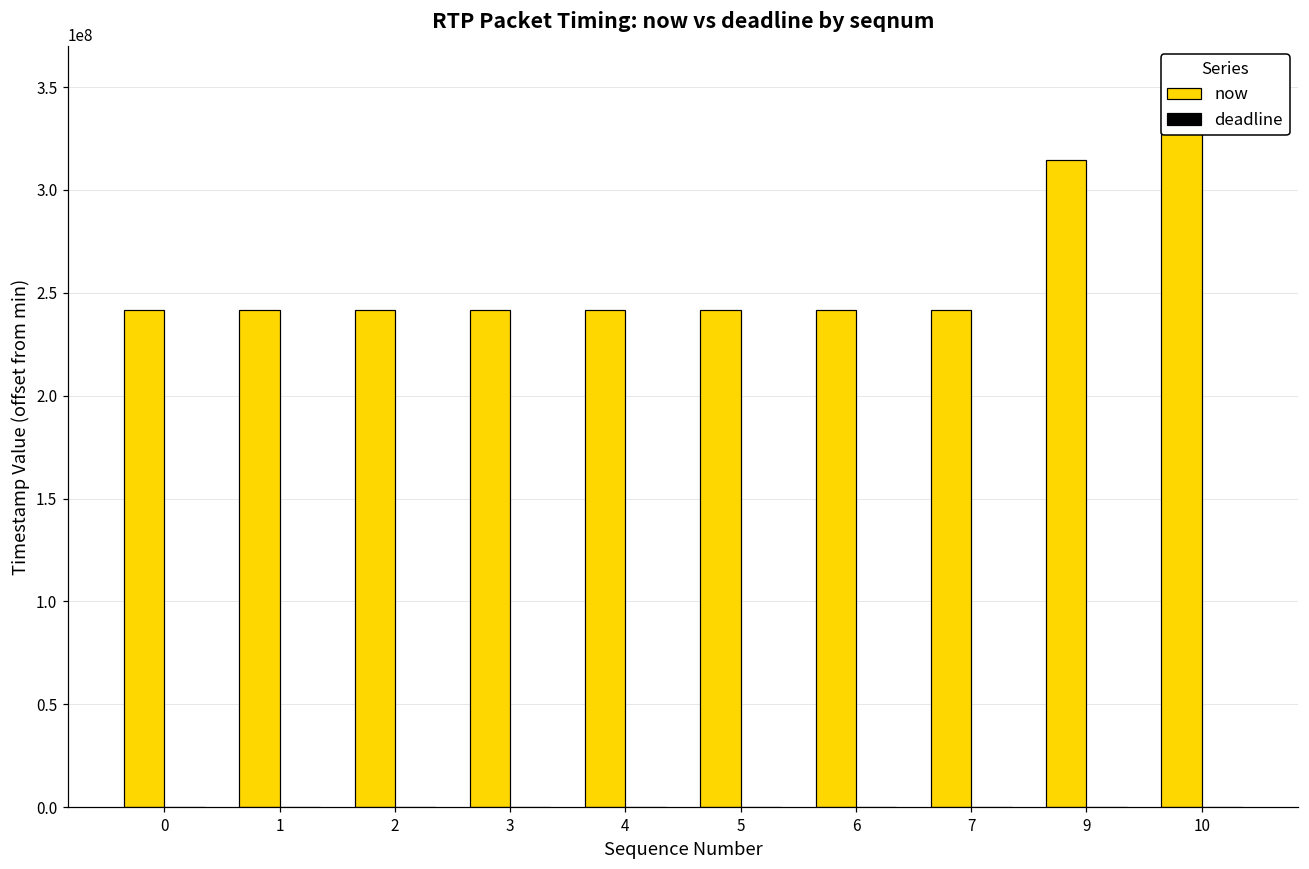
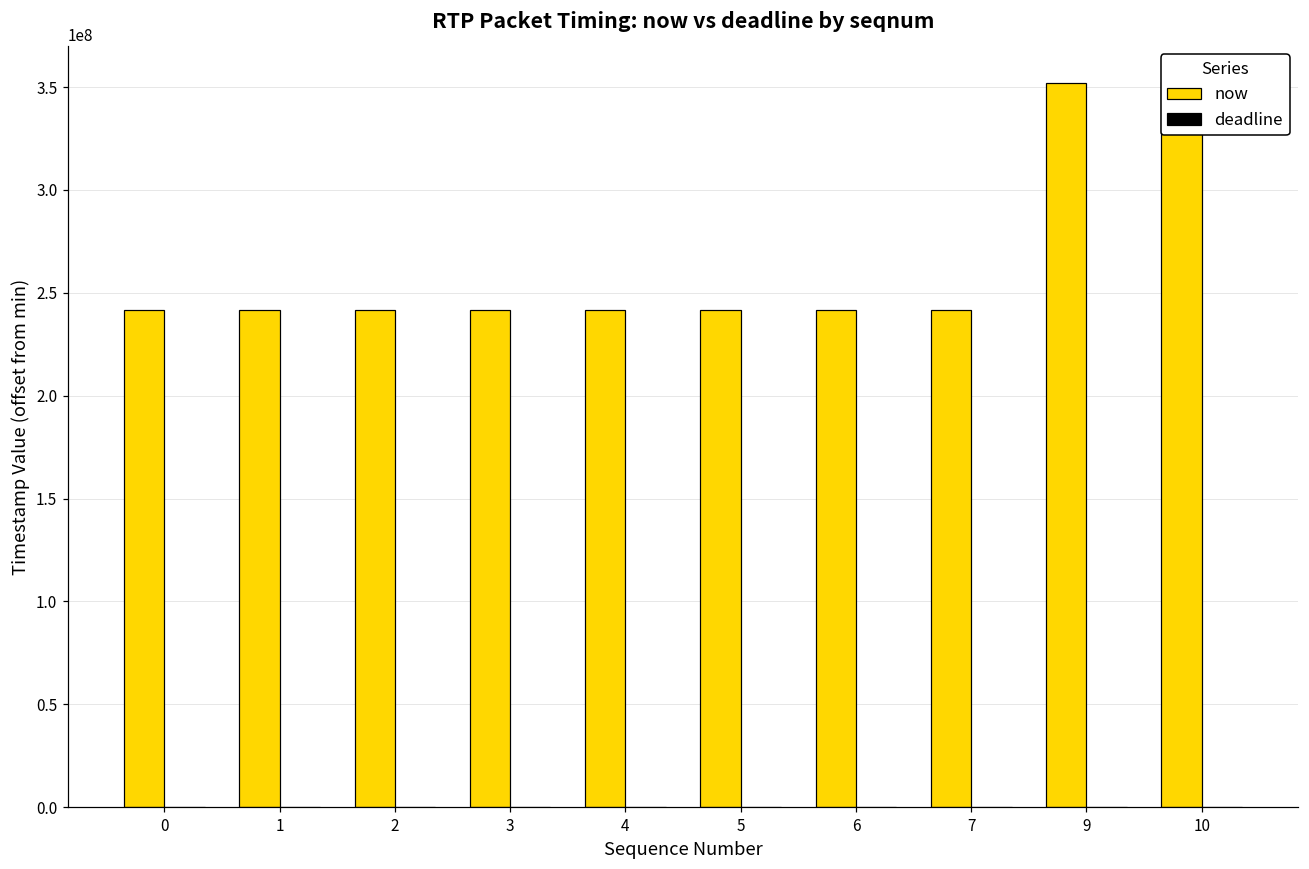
  {
    "now": {
      "0": 242000000,
      "1": 242000000,
      "2": 242000000,
      "3": 242000000,
      "4": 242000000,
      "5": 242000000,
      "6": 242000000,
      "7": 242000000,
-     "9": 315000000
+     "9": 352000000
    },
    "deadline": {
      "0": 0,
      "1": 0,
      "2": 0,
      "3": 0,
      "4": 0,
      "5": 0,
      "6": 0,
      "7": 0,
      "9": 0,
      "10": 0
    }
  }
